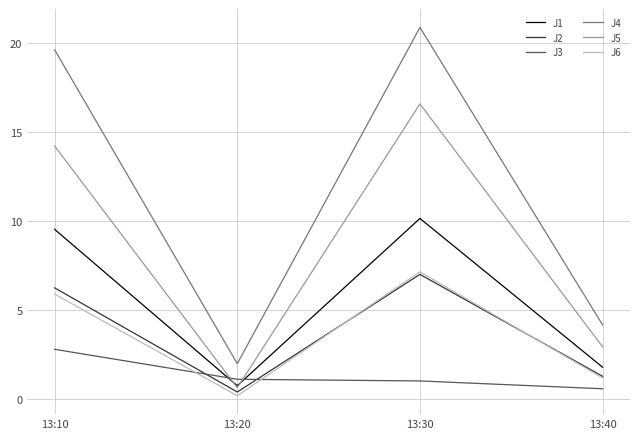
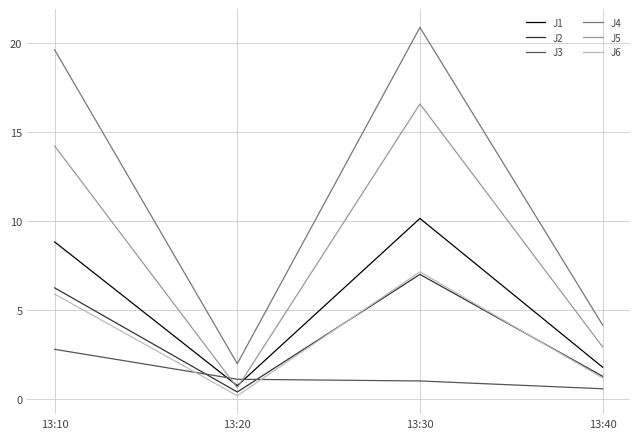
  {
    "J1": {
-     "13:10": 9.5,
+     "13:10": 8.8,
      "13:30": 10.1,
      "13:40": 1.8
    }
  }
